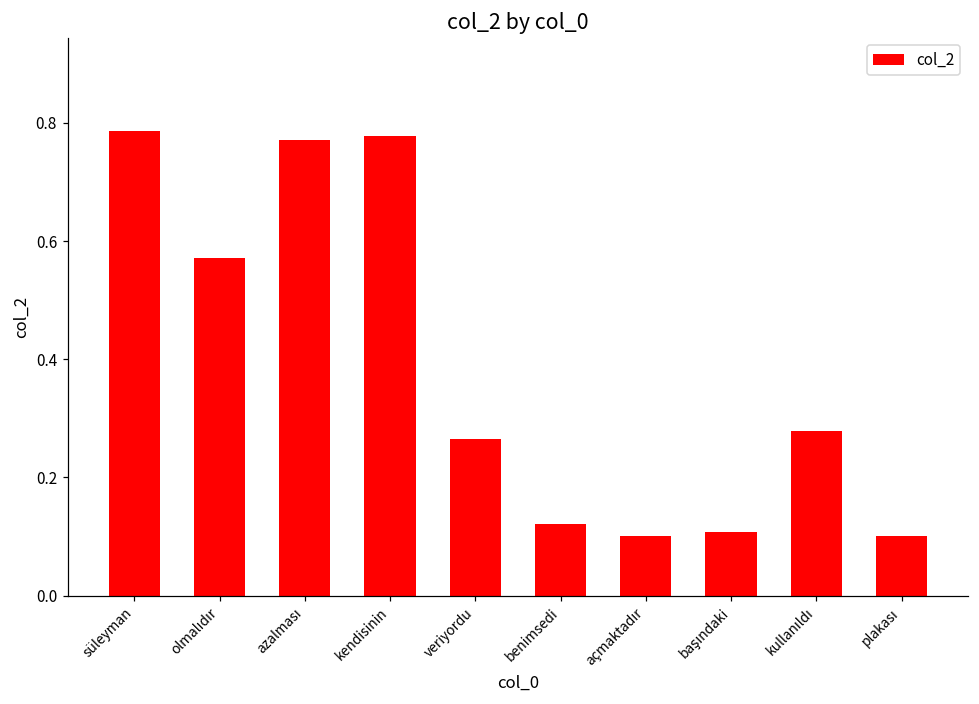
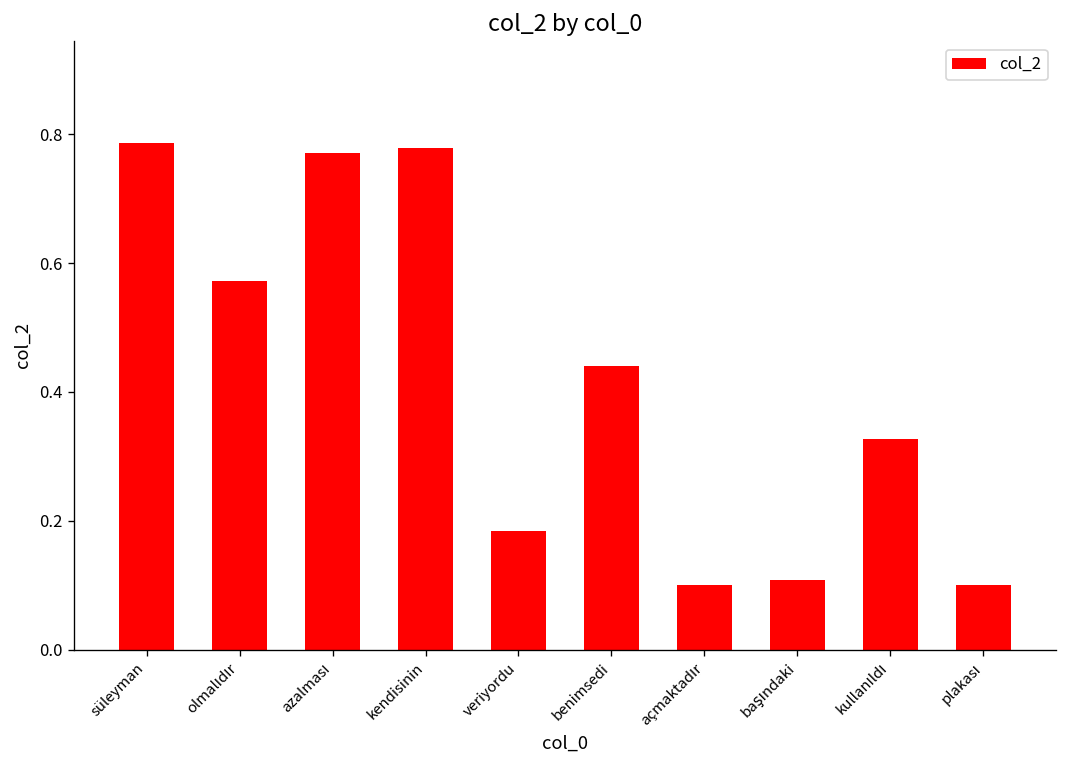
  {
    "süleyman": 0.79,
    "olmalıdır": 0.57,
    "azalması": 0.77,
    "kendisinin": 0.78,
-   "veriyordu": 0.26,
-   "benimsedi": 0.12,
+   "veriyordu": 0.18,
+   "benimsedi": 0.44,
    "açmaktadır": 0.10,
    "başındaki": 0.11,
-   "kullanıldı": 0.28,
+   "kullanıldı": 0.33,
    "plakası": 0.10
  }
